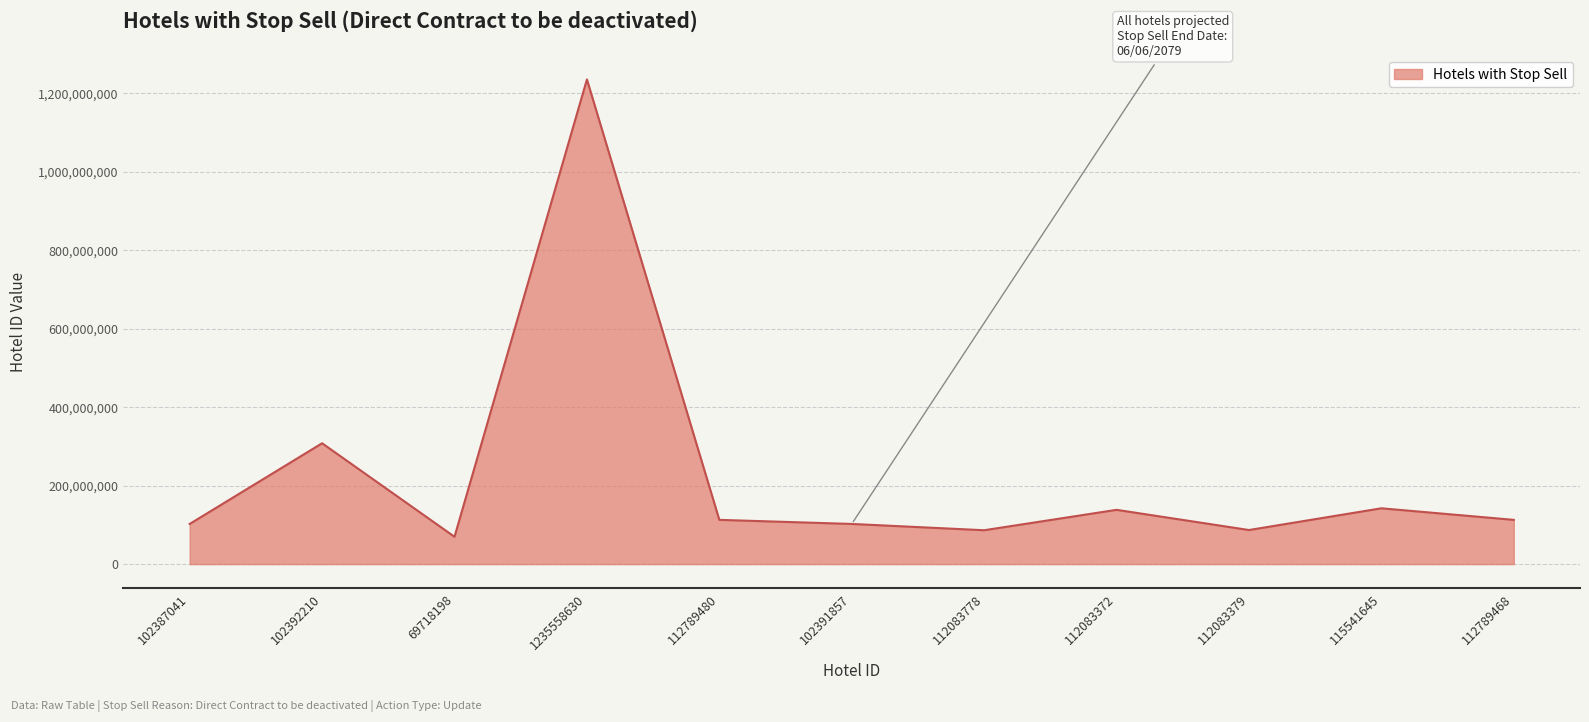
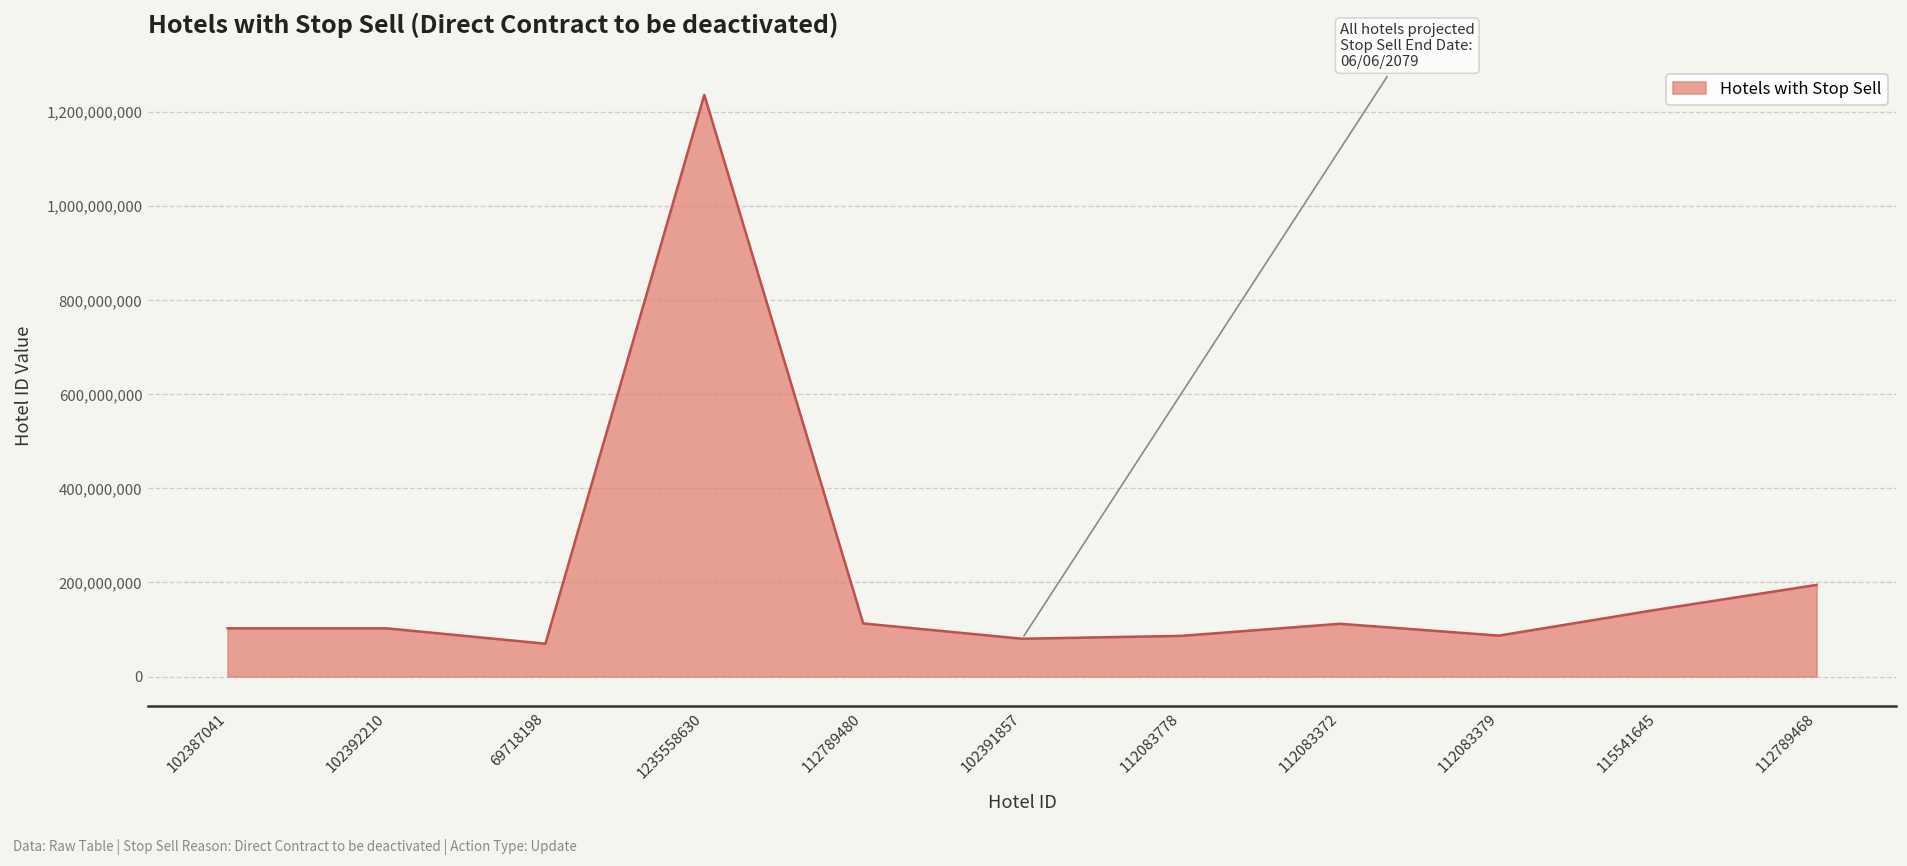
  {
    "102387041": "100,000,000",
-   "102392210": "310,000,000",
+   "102392210": "100,000,000",
    "69718198": "70,000,000",
    "1235558630": "1,240,000,000",
    "112789480": "110,000,000",
-   "102391857": "100,000,000",
-   "112083372": "140,000,000",
+   "102391857": "80,000,000",
+   "112083372": "110,000,000",
    "112083379": "90,000,000",
    "115541645": "140,000,000",
-   "112789468": "110,000,000"
+   "112789468": "190,000,000"
  }
